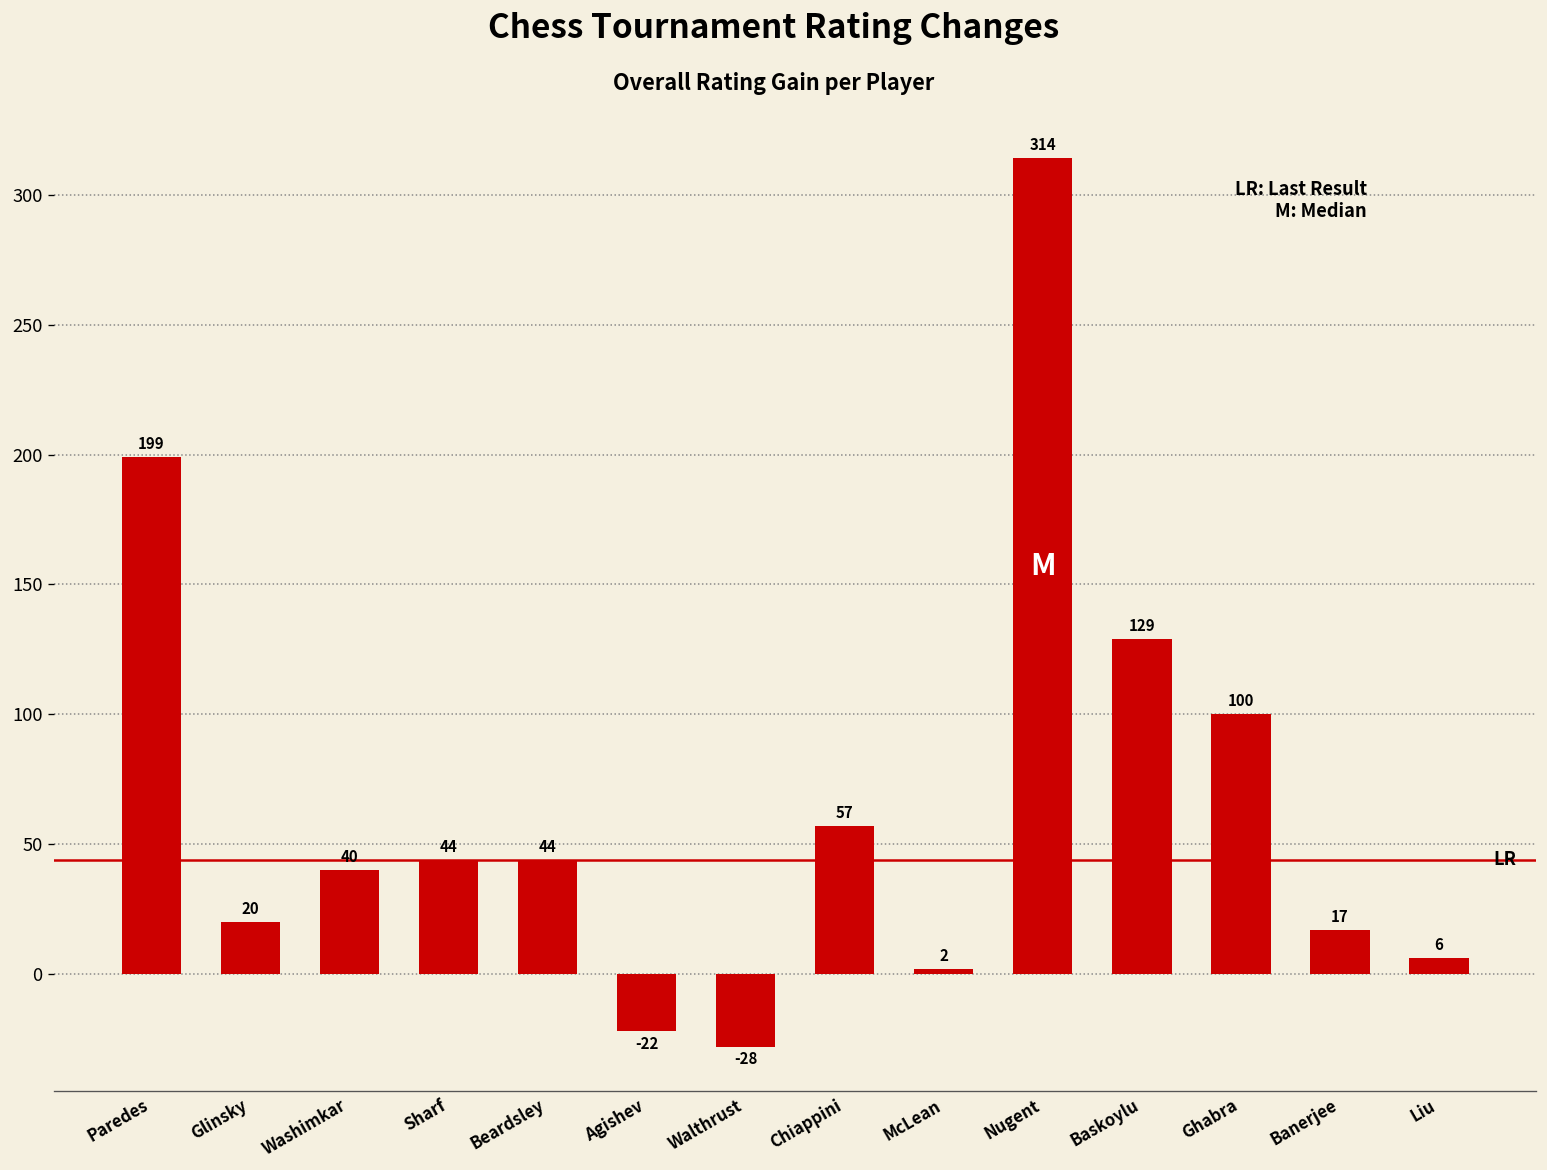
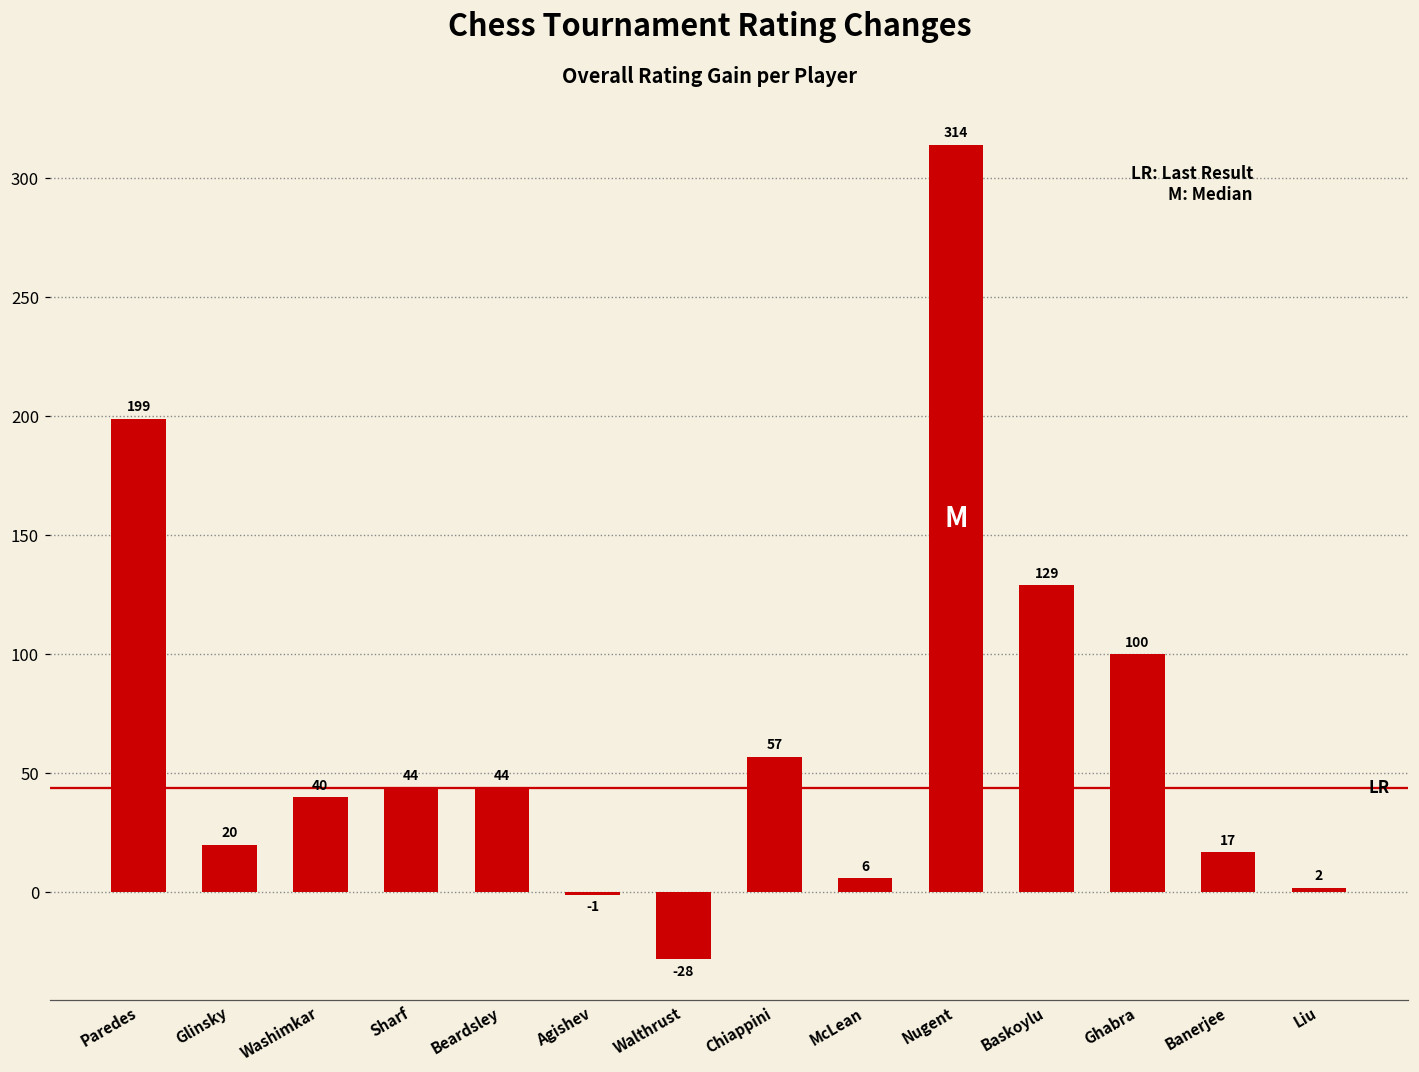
  {
    "Paredes": 199,
    "Glinsky": 20,
    "Washimkar": 40,
    "Sharf": 44,
    "Beardsley": 44,
-   "Agishev": -22,
+   "Agishev": -1,
    "Walthrust": -28,
    "Chiappini": 57,
-   "McLean": 2,
+   "McLean": 6,
    "Nugent": 314,
    "Baskoylu": 129,
    "Ghabra": 100,
    "Banerjee": 17,
-   "Liu": 6
+   "Liu": 2
  }
